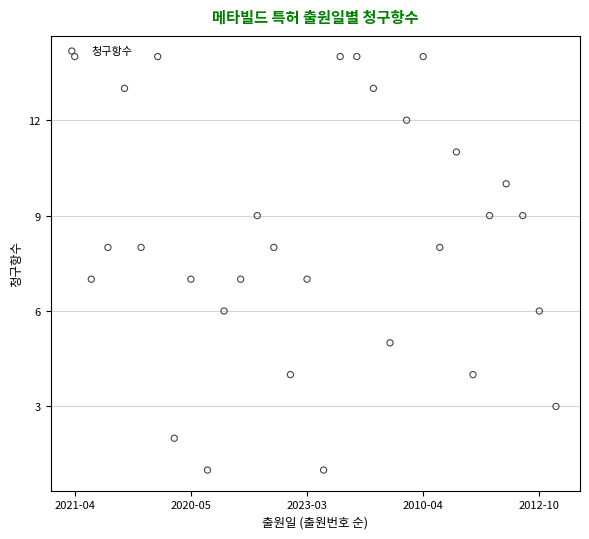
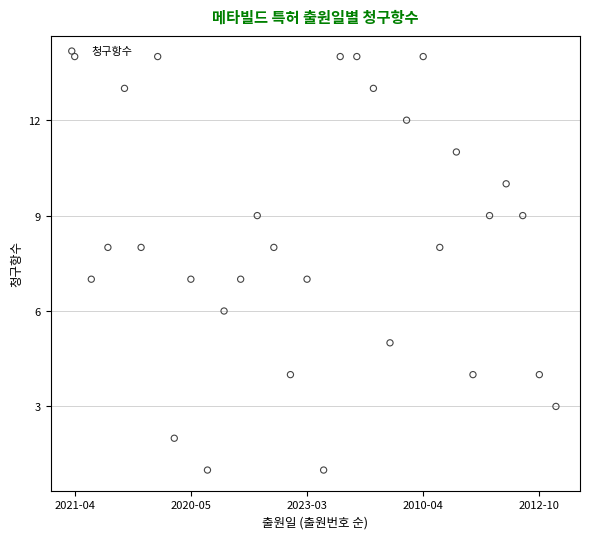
  {
-   "2012-10": 6
+   "2012-10": 4
  }
